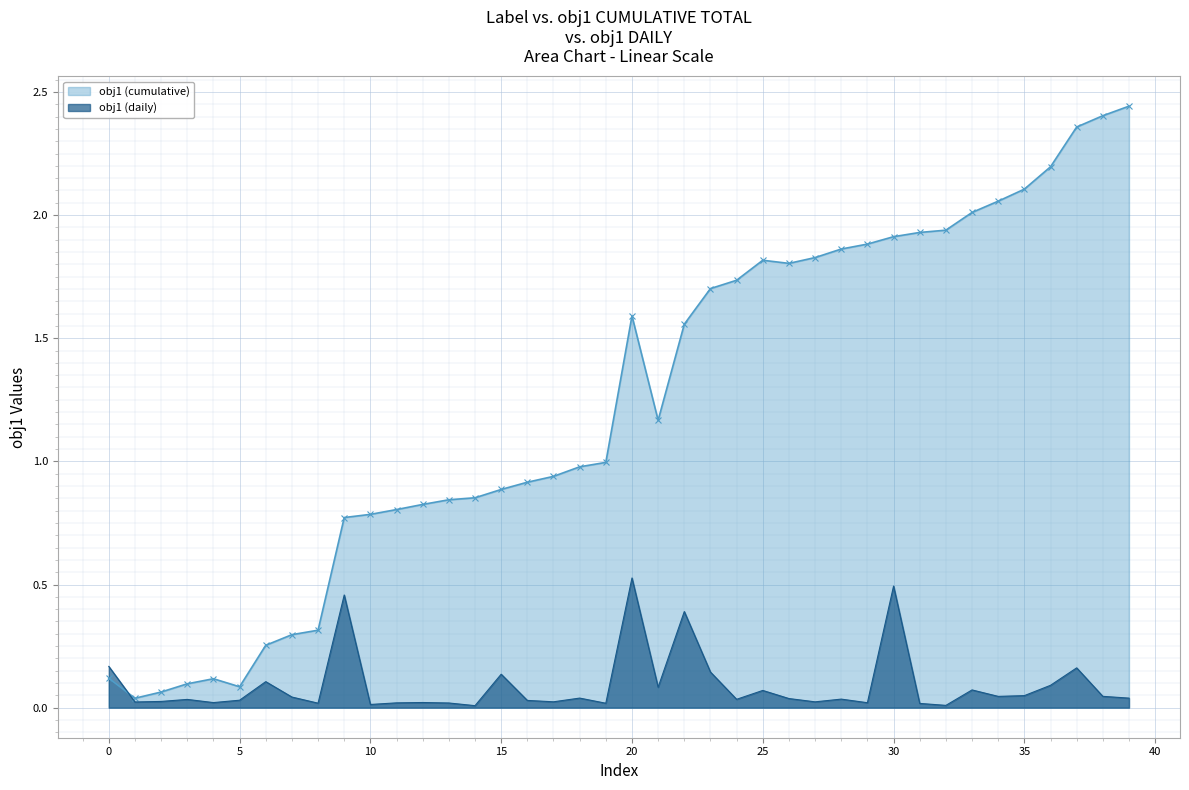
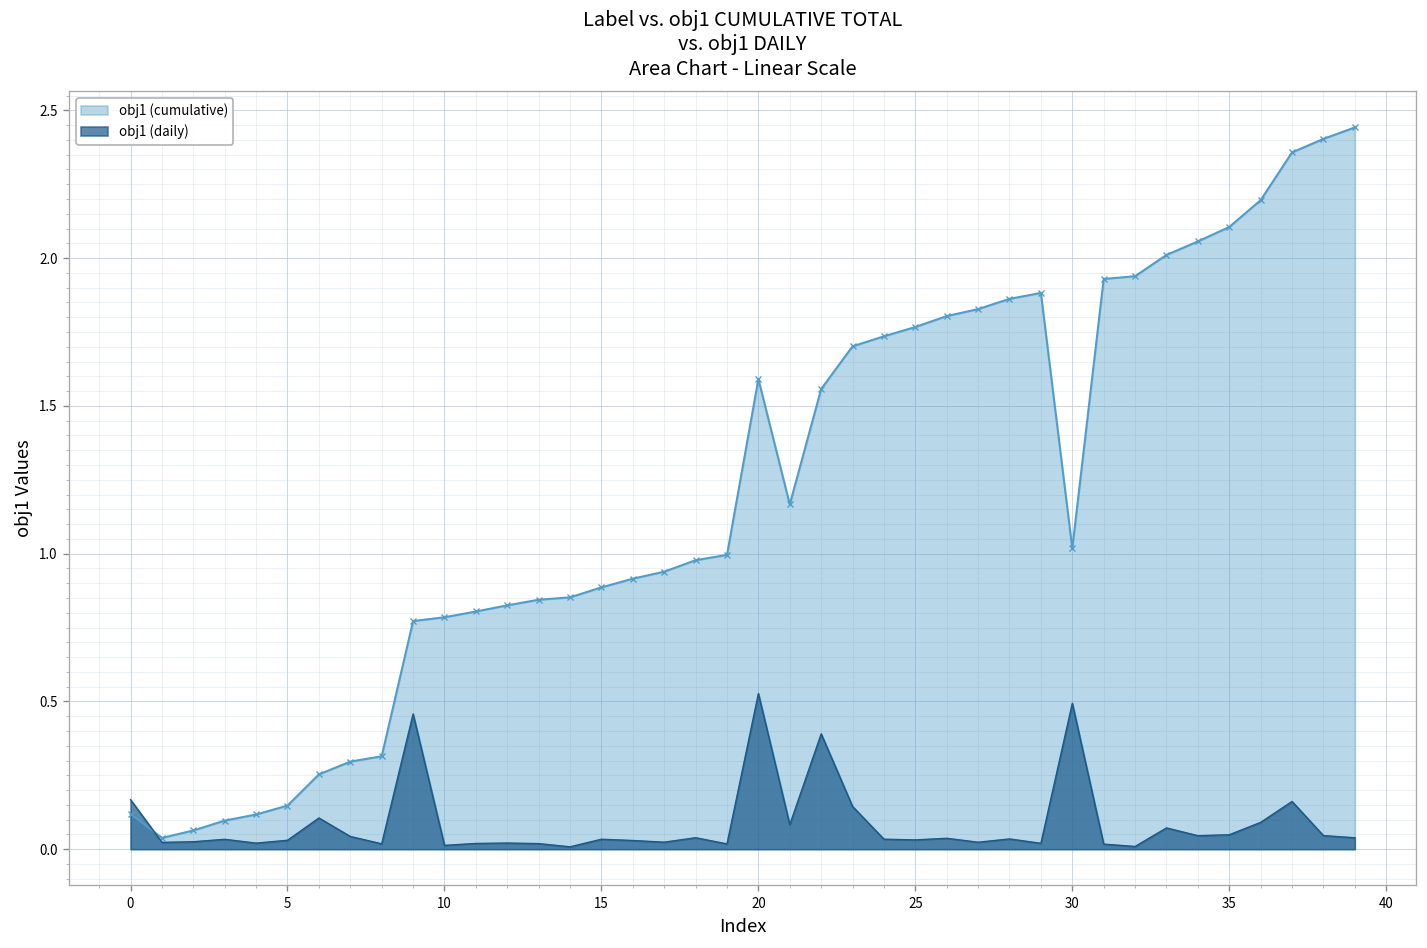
  {
    "obj1 (cumulative)": {
      "0": 0.12,
-     "5": 0.08,
+     "5": 0.15,
      "10": 0.78,
      "15": 0.89,
      "20": 1.59,
-     "25": 1.82,
-     "30": 1.91,
+     "25": 1.77,
+     "30": 1.02,
      "35": 2.11
    },
    "obj1 (daily)": {
      "0": 0.17,
      "5": 0.03,
      "10": 0.01,
-     "15": 0.14,
+     "15": 0.03,
      "20": 0.53,
-     "25": 0.07,
+     "25": 0.03,
      "30": 0.49,
      "35": 0.05
    }
  }
